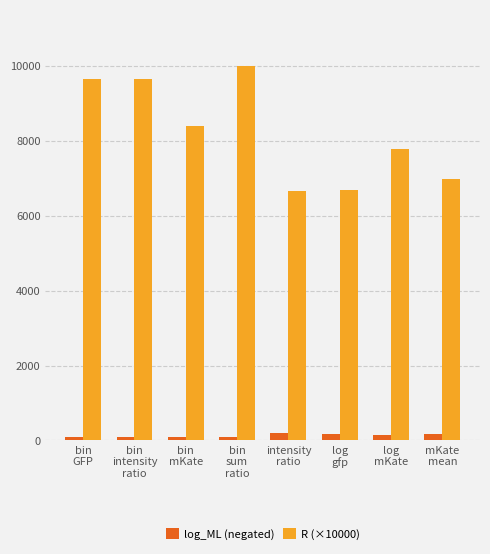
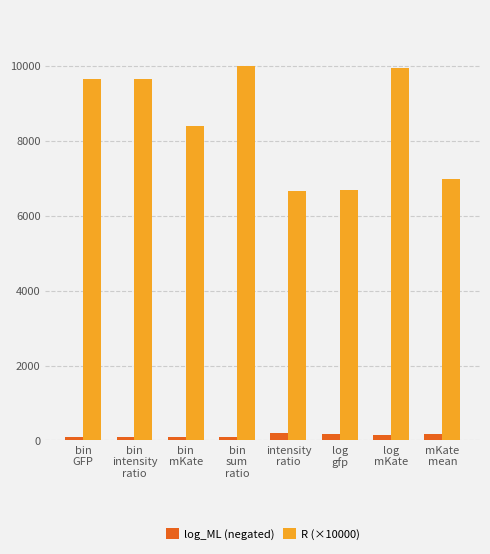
  {
    "log_ML (negated)": {
      "bin GFP": 100,
      "bin intensity ratio": 100,
      "bin mKate": 100,
      "bin sum ratio": 100,
      "intensity ratio": 200,
      "log gfp": 200,
      "log mKate": 100,
      "mKate mean": 200
    },
    "R (×10000)": {
      "bin GFP": 9600,
      "bin intensity ratio": 9700,
      "bin mKate": 8400,
      "bin sum ratio": 10000,
      "intensity ratio": 6600,
      "log gfp": 6700,
-     "log mKate": 7800,
+     "log mKate": 9900,
      "mKate mean": 7000
    }
  }
